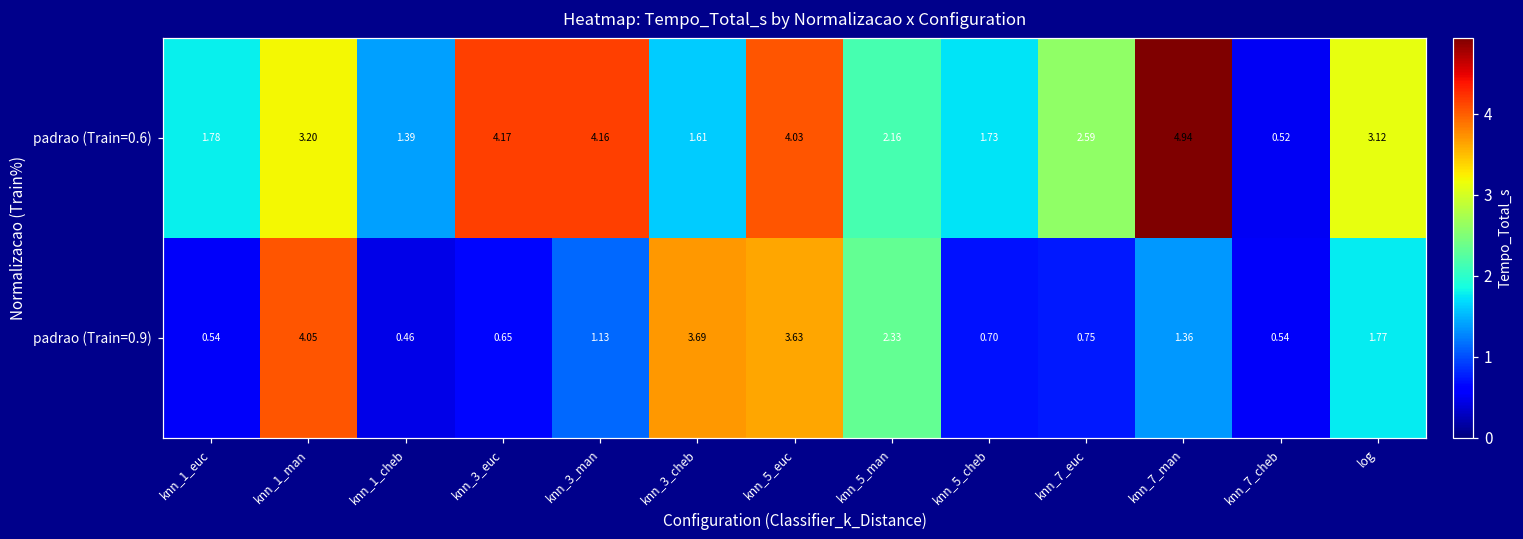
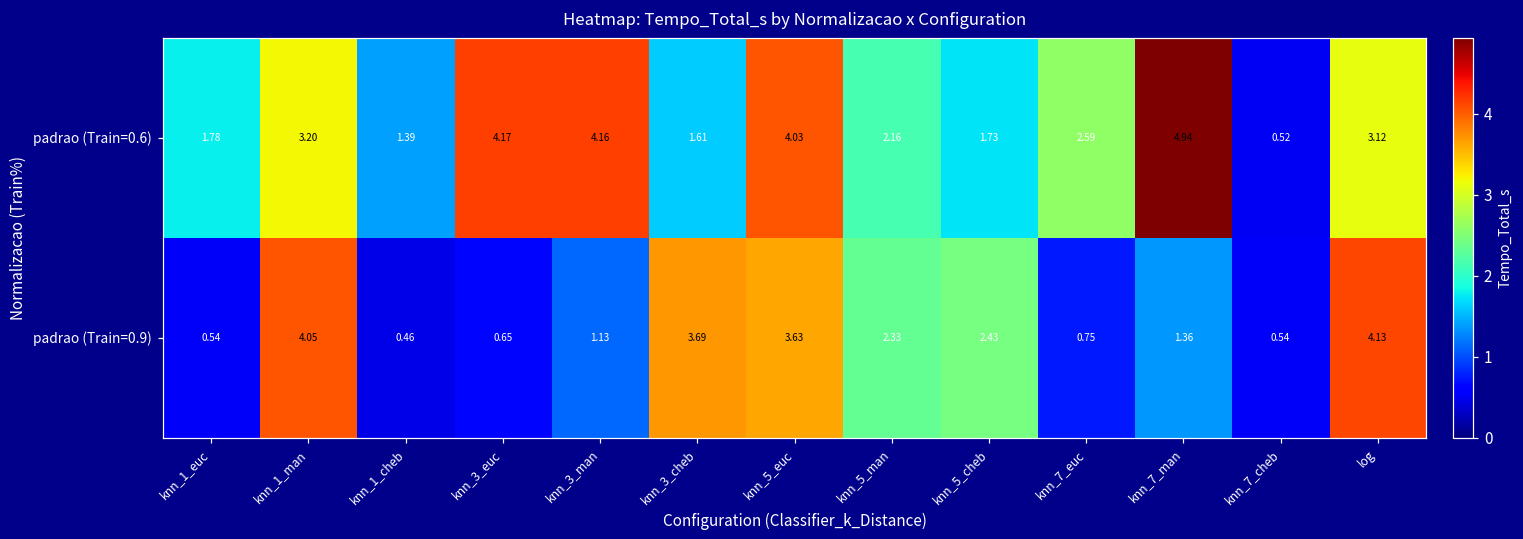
  {
    "padrao (Train=0.6)": {
      "knn_1_euc": 1.78,
      "knn_1_man": 3.20,
      "knn_1_cheb": 1.39,
      "knn_3_euc": 4.17,
      "knn_3_man": 4.16,
      "knn_3_cheb": 1.61,
      "knn_5_euc": 4.03,
      "knn_5_man": 2.16,
      "knn_5_cheb": 1.73,
      "knn_7_euc": 2.59,
      "knn_7_man": 4.94,
      "knn_7_cheb": 0.52,
      "log": 3.12
    },
    "padrao (Train=0.9)": {
      "knn_1_euc": 0.54,
      "knn_1_man": 4.05,
      "knn_1_cheb": 0.46,
      "knn_3_euc": 0.65,
      "knn_3_man": 1.13,
      "knn_3_cheb": 3.69,
      "knn_5_euc": 3.63,
      "knn_5_man": 2.33,
-     "knn_5_cheb": 0.70,
+     "knn_5_cheb": 2.43,
      "knn_7_euc": 0.75,
      "knn_7_man": 1.36,
      "knn_7_cheb": 0.54,
-     "log": 1.77
+     "log": 4.13
    }
  }
